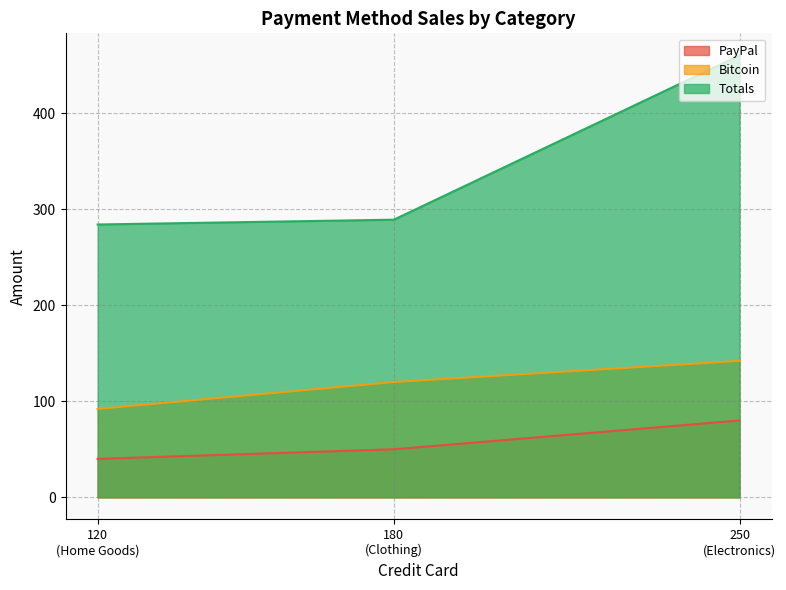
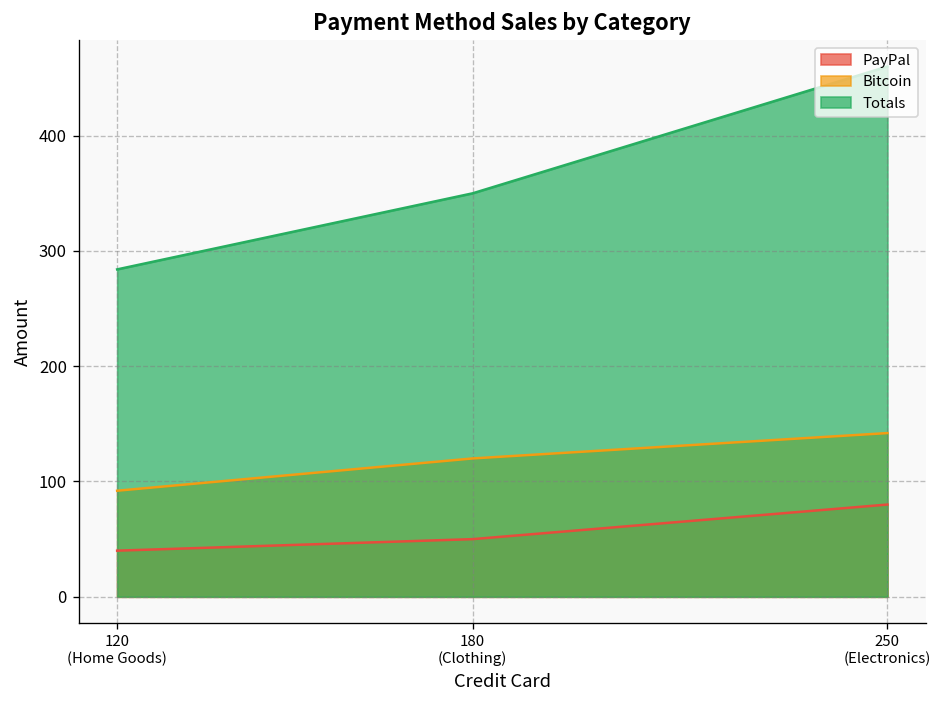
  {
    "PayPal": {
      "120 (Home Goods)": 40,
      "180 (Clothing)": 50,
      "250 (Electronics)": 80
    },
    "Bitcoin": {
      "120 (Home Goods)": 90,
      "180 (Clothing)": 120,
      "250 (Electronics)": 140
    },
    "Totals": {
      "120 (Home Goods)": 280,
-     "180 (Clothing)": 290
+     "180 (Clothing)": 350
    }
  }
